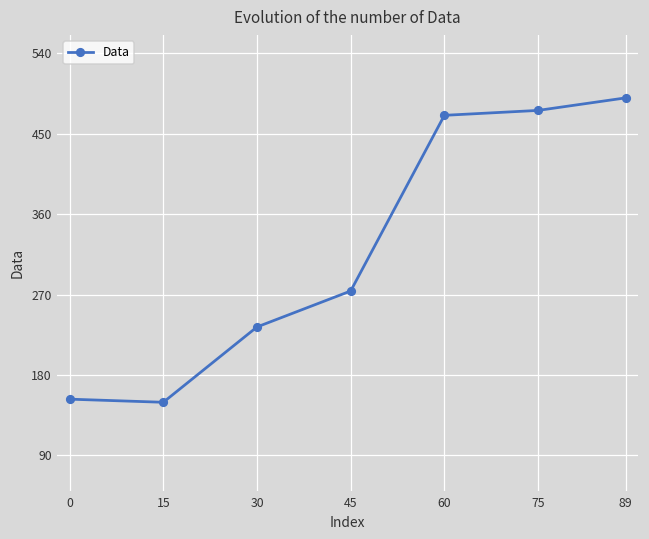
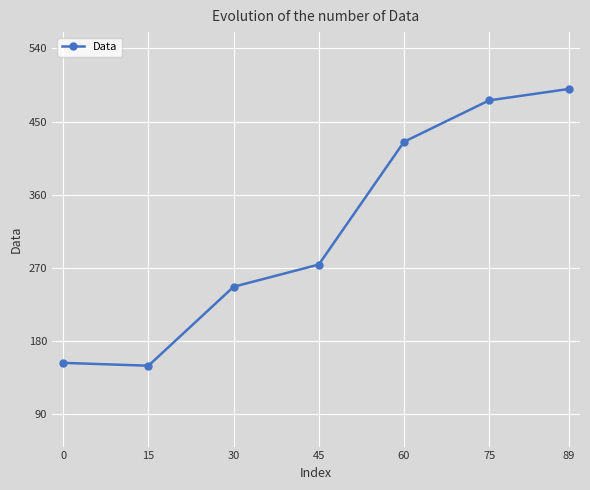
  {
    "0": 150,
    "15": 150,
-   "30": 230,
+   "30": 250,
    "45": 270,
-   "60": 470,
+   "60": 430,
    "75": 480,
    "89": 490
  }
